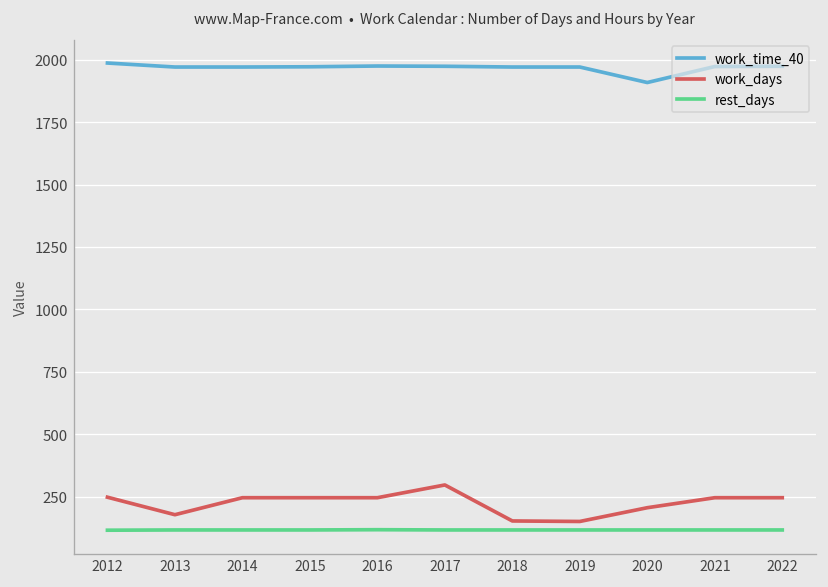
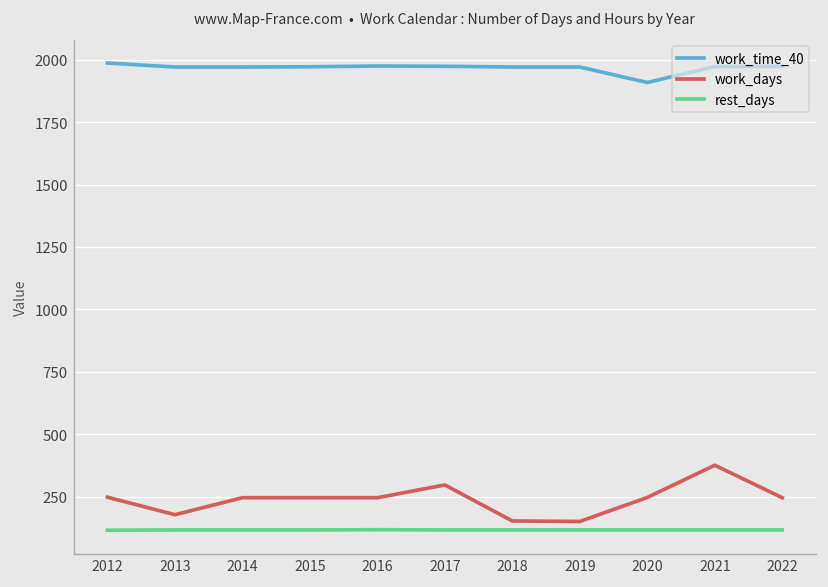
  {
    "work_time_40": {
      "2012": 1990,
      "2013": 1970,
      "2014": 1970,
      "2015": 1970,
      "2016": 1970,
      "2017": 1970,
      "2018": 1970,
      "2019": 1970,
      "2020": 1910
    },
    "work_days": {
      "2012": 250,
      "2013": 180,
      "2014": 250,
      "2015": 250,
      "2016": 250,
      "2017": 300,
      "2018": 150,
      "2019": 150,
-     "2020": 210,
-     "2021": 250,
+     "2020": 250,
+     "2021": 380,
      "2022": 250
    },
    "rest_days": {
      "2012": 120,
      "2013": 120,
      "2014": 120,
      "2015": 120,
      "2016": 120,
      "2017": 120,
      "2018": 120,
      "2019": 120,
      "2020": 120,
      "2021": 120,
      "2022": 120
    }
  }
